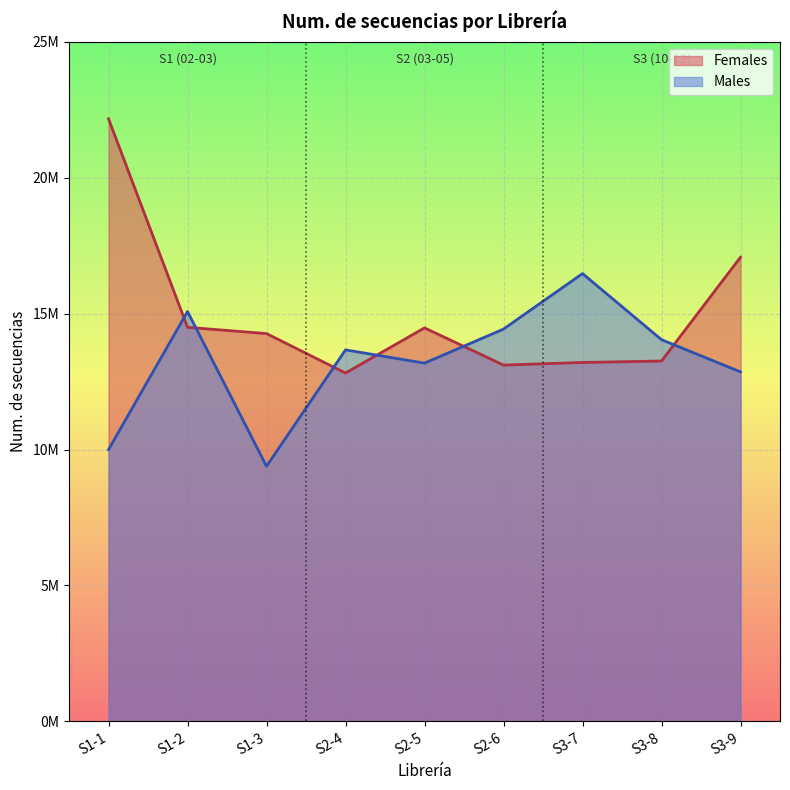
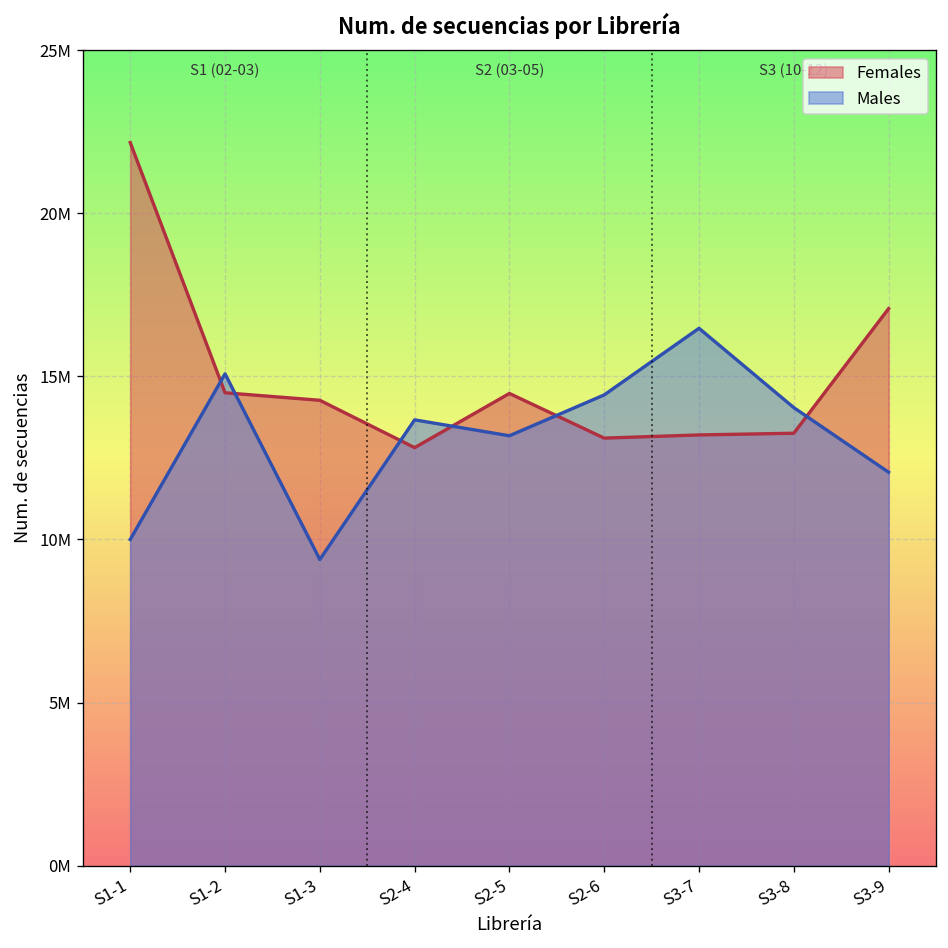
  {
    "Females": {
      "S1-1": 22200000,
      "S1-2": 14500000,
      "S1-3": 14300000,
      "S2-4": 12800000,
      "S2-5": 14500000,
      "S2-6": 13100000,
      "S3-7": 13200000,
      "S3-8": 13300000,
      "S3-9": 17100000
    },
    "Males": {
      "S1-1": 10000000,
      "S1-2": 15100000,
      "S1-3": 9400000,
      "S2-4": 13700000,
      "S2-5": 13200000,
      "S2-6": 14400000,
      "S3-7": 16500000,
      "S3-8": 14000000,
-     "S3-9": 12900000
+     "S3-9": 12100000
    }
  }
